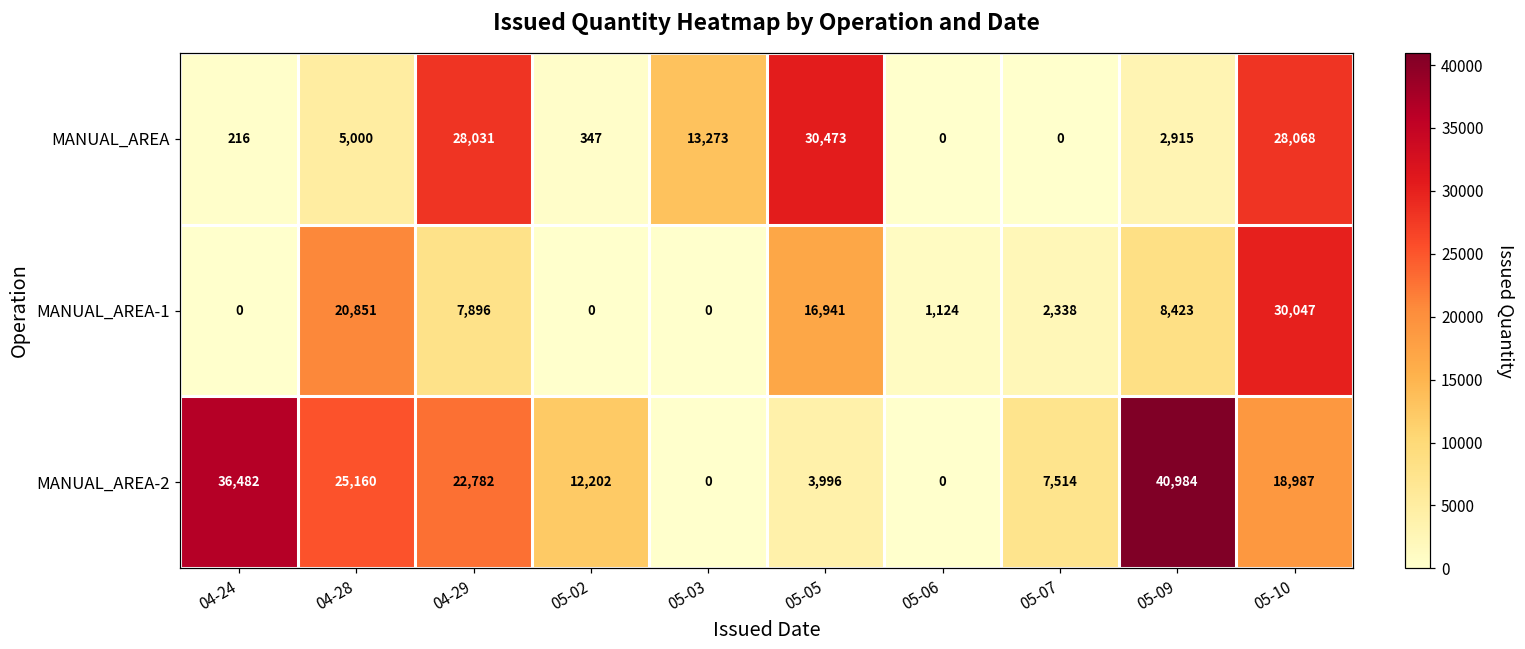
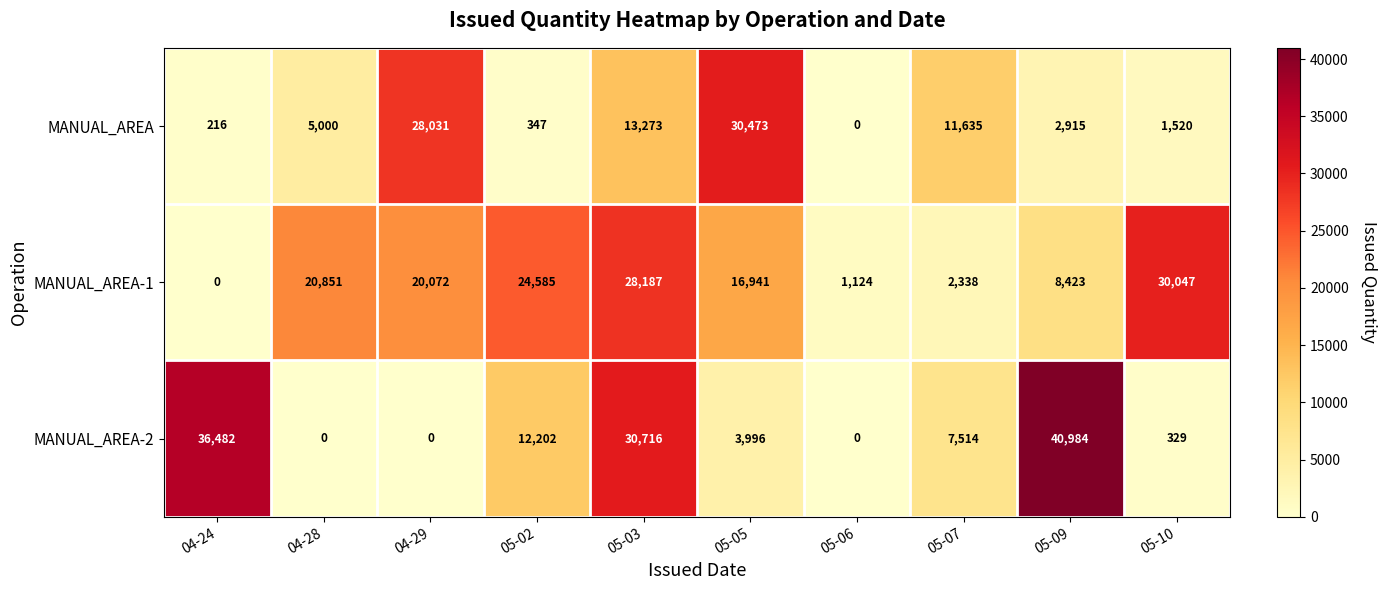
  {
    "MANUAL_AREA": {
      "04-24": "216",
      "04-28": "5,000",
      "04-29": "28,031",
      "05-02": "347",
      "05-03": "13,273",
      "05-05": "30,473",
      "05-06": "0",
-     "05-07": "0",
+     "05-07": "11,635",
      "05-09": "2,915",
-     "05-10": "28,068"
+     "05-10": "1,520"
    },
    "MANUAL_AREA-1": {
      "04-24": "0",
      "04-28": "20,851",
-     "04-29": "7,896",
-     "05-02": "0",
-     "05-03": "0",
+     "04-29": "20,072",
+     "05-02": "24,585",
+     "05-03": "28,187",
      "05-05": "16,941",
      "05-06": "1,124",
      "05-07": "2,338",
      "05-09": "8,423",
      "05-10": "30,047"
    },
    "MANUAL_AREA-2": {
      "04-24": "36,482",
-     "04-28": "25,160",
-     "04-29": "22,782",
+     "04-28": "0",
+     "04-29": "0",
      "05-02": "12,202",
-     "05-03": "0",
+     "05-03": "30,716",
      "05-05": "3,996",
      "05-06": "0",
      "05-07": "7,514",
      "05-09": "40,984",
-     "05-10": "18,987"
+     "05-10": "329"
    }
  }
